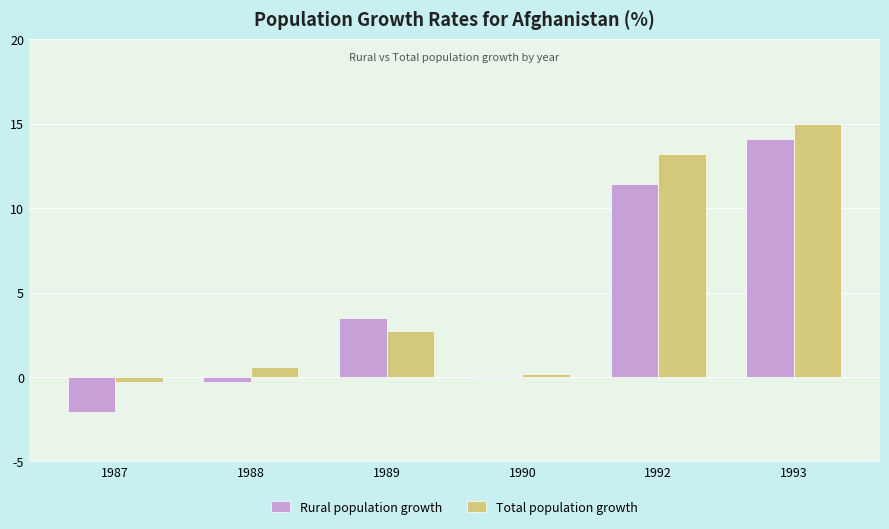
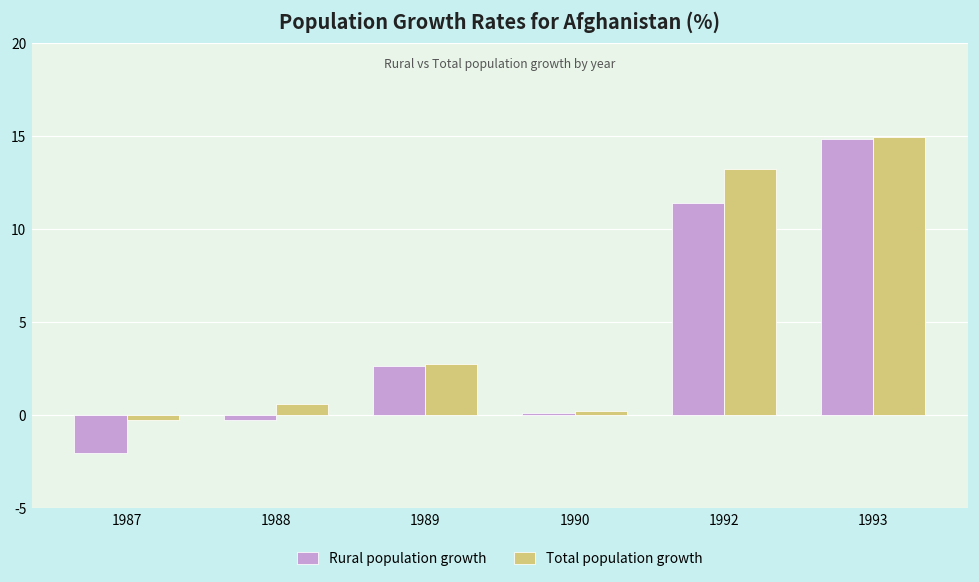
  {
    "Rural population growth": {
      "1987": -2.0,
      "1988": -0.3,
-     "1989": 3.5,
+     "1989": 2.6,
      "1992": 11.4,
-     "1993": 14.1
+     "1993": 14.9
    },
    "Total population growth": {
      "1987": -0.3,
      "1988": 0.6,
      "1989": 2.8,
      "1990": 0.2,
      "1992": 13.2,
      "1993": 15.0
    }
  }
